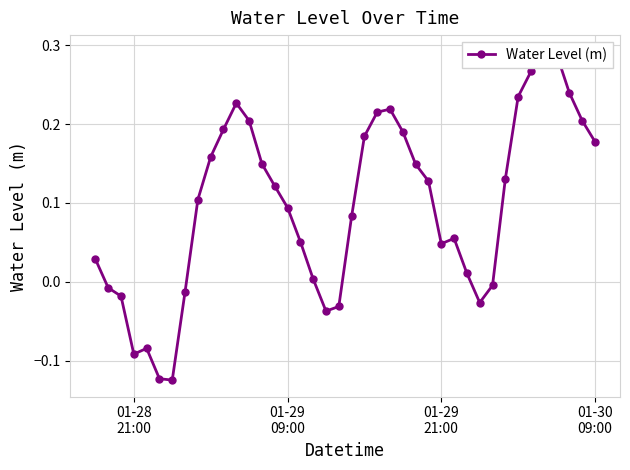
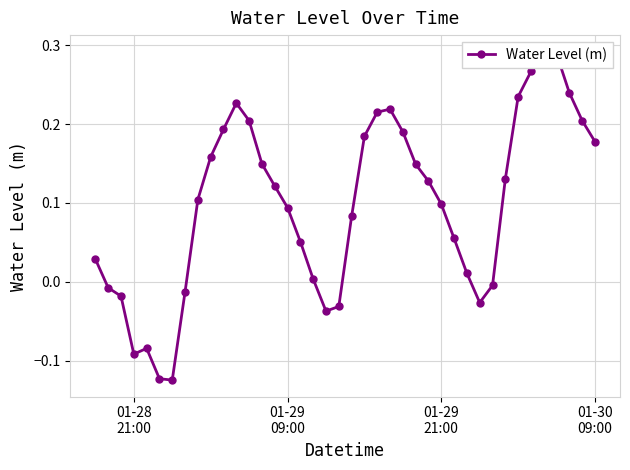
  {
    "01-28 21:00": -0.09,
    "01-29 09:00": 0.09,
-   "01-29 21:00": 0.05,
+   "01-29 21:00": 0.10,
    "01-30 09:00": 0.18
  }
